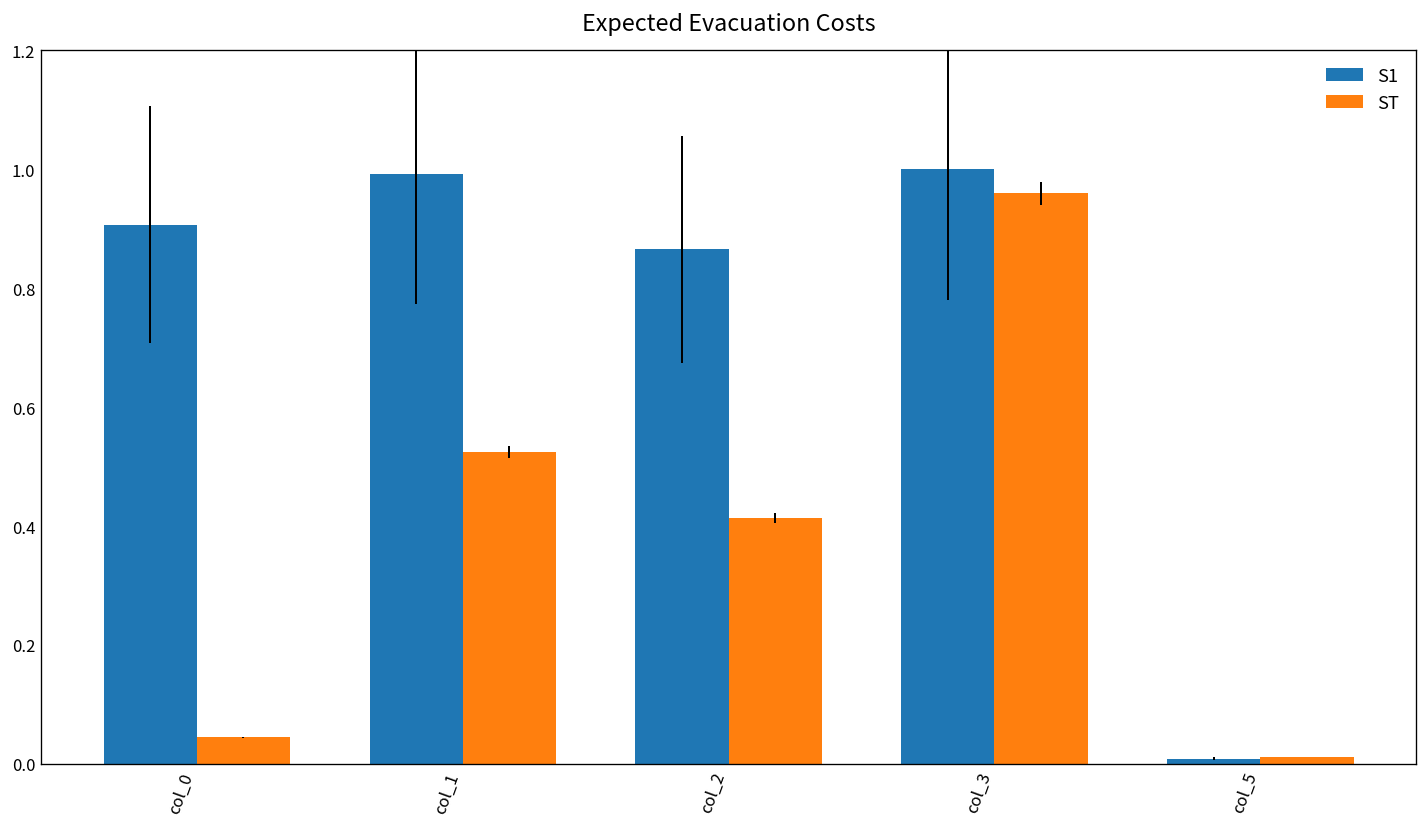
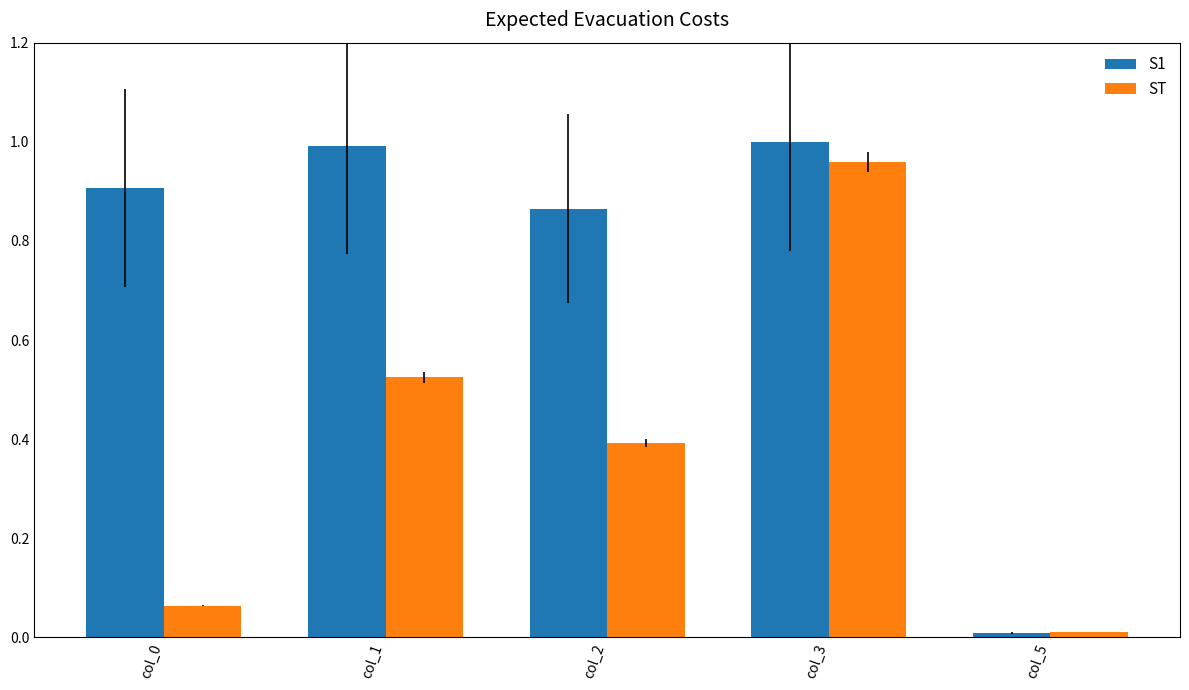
  {
    "S1": {
      "col_0": 0.91,
      "col_1": 0.99,
      "col_2": 0.87,
      "col_3": 1.00,
      "col_5": 0.01
    },
    "ST": {
-     "col_0": 0.04,
+     "col_0": 0.06,
      "col_1": 0.52,
-     "col_2": 0.41,
+     "col_2": 0.39,
      "col_3": 0.96,
      "col_5": 0.01
    }
  }
